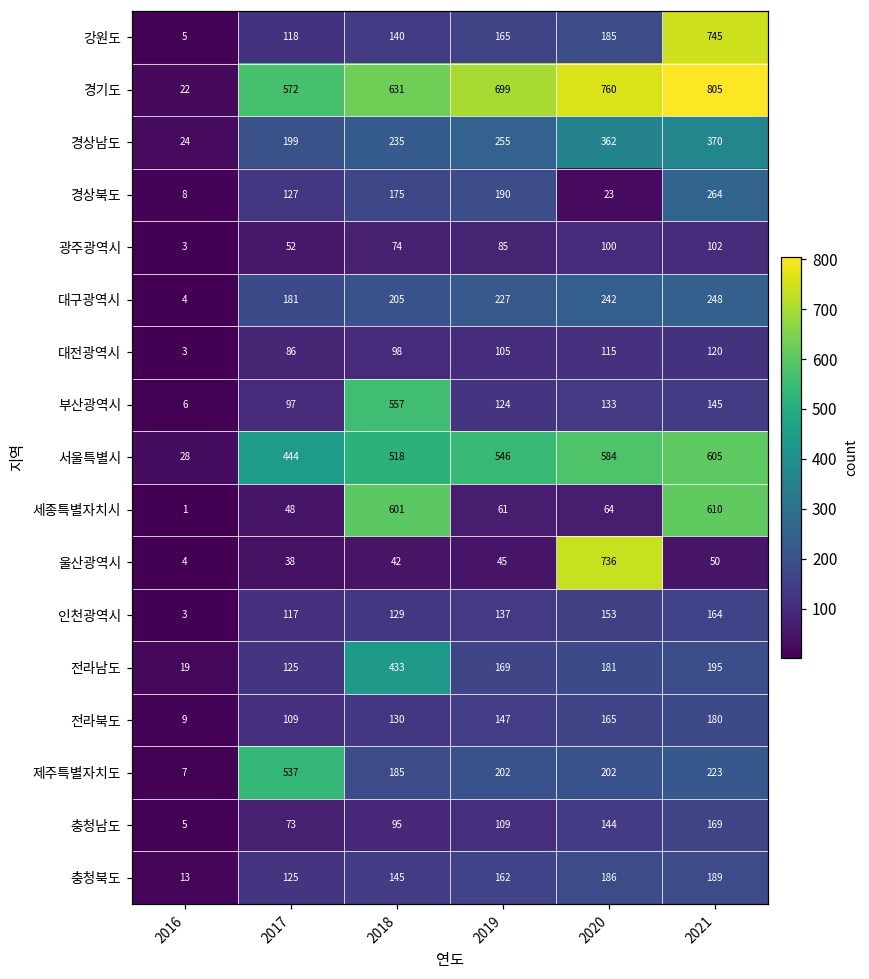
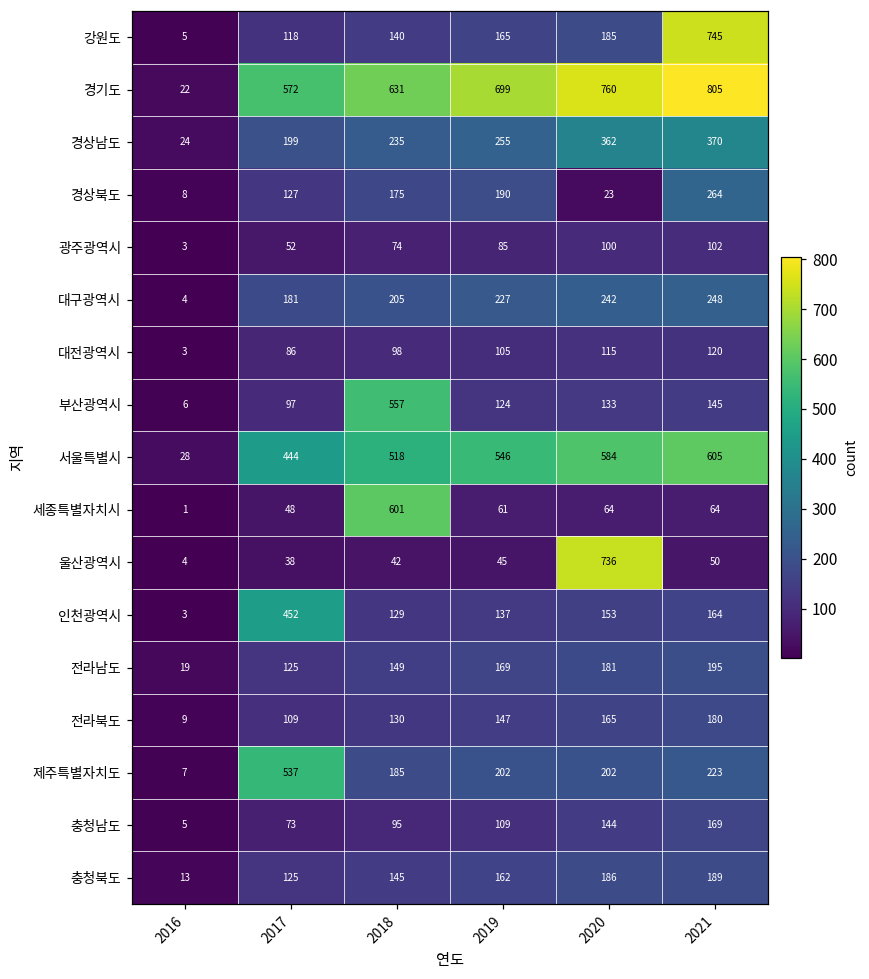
  {
    "강원도": {
      "2016": 5,
      "2017": 118,
      "2018": 140,
      "2019": 165,
      "2020": 185,
      "2021": 745
    },
    "경기도": {
      "2016": 22,
      "2017": 572,
      "2018": 631,
      "2019": 699,
      "2020": 760,
      "2021": 805
    },
    "경상남도": {
      "2016": 24,
      "2017": 199,
      "2018": 235,
      "2019": 255,
      "2020": 362,
      "2021": 370
    },
    "경상북도": {
      "2016": 8,
      "2017": 127,
      "2018": 175,
      "2019": 190,
      "2020": 23,
      "2021": 264
    },
    "광주광역시": {
      "2016": 3,
      "2017": 52,
      "2018": 74,
      "2019": 85,
      "2020": 100,
      "2021": 102
    },
    "대구광역시": {
      "2016": 4,
      "2017": 181,
      "2018": 205,
      "2019": 227,
      "2020": 242,
      "2021": 248
    },
    "대전광역시": {
      "2016": 3,
      "2017": 86,
      "2018": 98,
      "2019": 105,
      "2020": 115,
      "2021": 120
    },
    "부산광역시": {
      "2016": 6,
      "2017": 97,
      "2018": 557,
      "2019": 124,
      "2020": 133,
      "2021": 145
    },
    "서울특별시": {
      "2016": 28,
      "2017": 444,
      "2018": 518,
      "2019": 546,
      "2020": 584,
      "2021": 605
    },
    "세종특별자치시": {
      "2016": 1,
      "2017": 48,
      "2018": 601,
      "2019": 61,
      "2020": 64,
-     "2021": 610
+     "2021": 64
    },
    "울산광역시": {
      "2016": 4,
      "2017": 38,
      "2018": 42,
      "2019": 45,
      "2020": 736,
      "2021": 50
    },
    "인천광역시": {
      "2016": 3,
-     "2017": 117,
+     "2017": 452,
      "2018": 129,
      "2019": 137,
      "2020": 153,
      "2021": 164
    },
    "전라남도": {
      "2016": 19,
      "2017": 125,
-     "2018": 433,
+     "2018": 149,
      "2019": 169,
      "2020": 181,
      "2021": 195
    },
    "전라북도": {
      "2016": 9,
      "2017": 109,
      "2018": 130,
      "2019": 147,
      "2020": 165,
      "2021": 180
    },
    "제주특별자치도": {
      "2016": 7,
      "2017": 537,
      "2018": 185,
      "2019": 202,
      "2020": 202,
      "2021": 223
    },
    "충청남도": {
      "2016": 5,
      "2017": 73,
      "2018": 95,
      "2019": 109,
      "2020": 144,
      "2021": 169
    },
    "충청북도": {
      "2016": 13,
      "2017": 125,
      "2018": 145,
      "2019": 162,
      "2020": 186,
      "2021": 189
    }
  }
